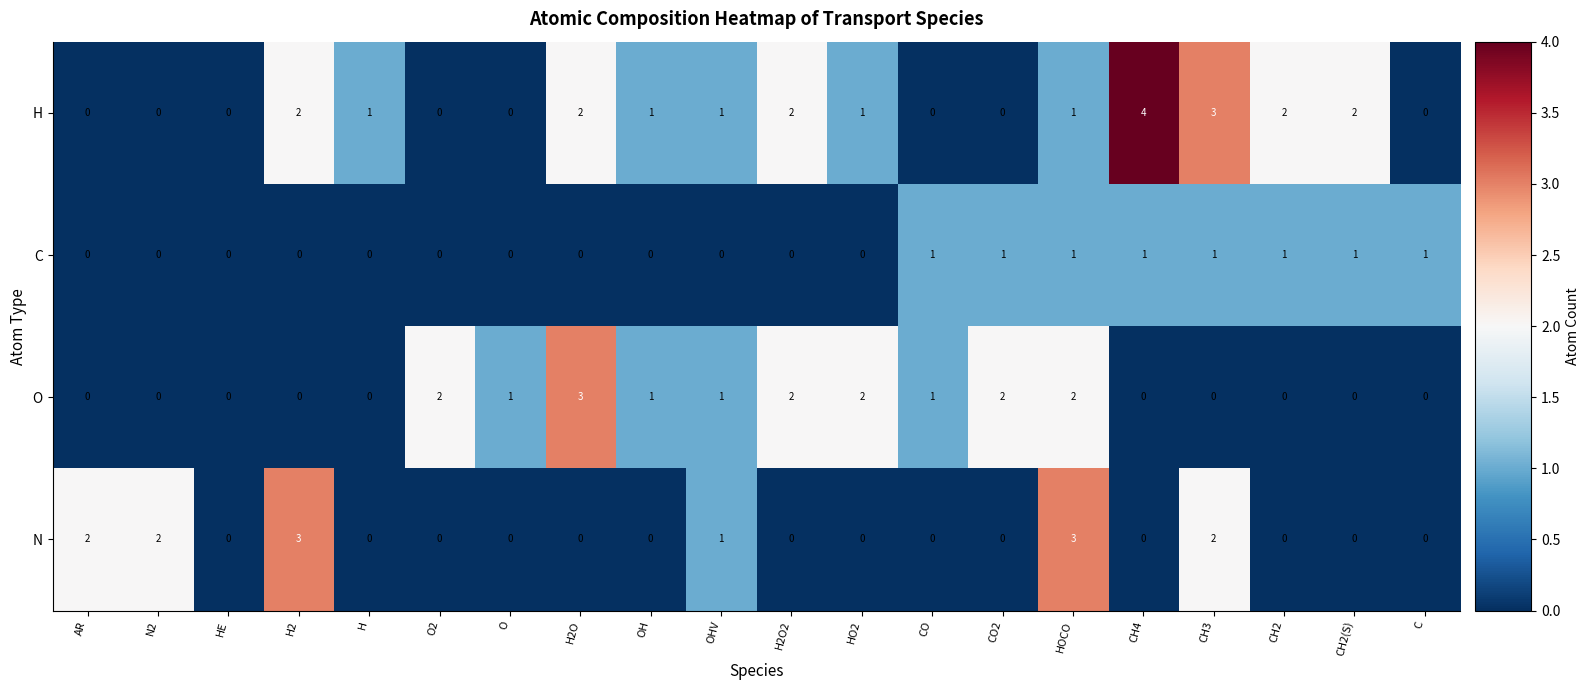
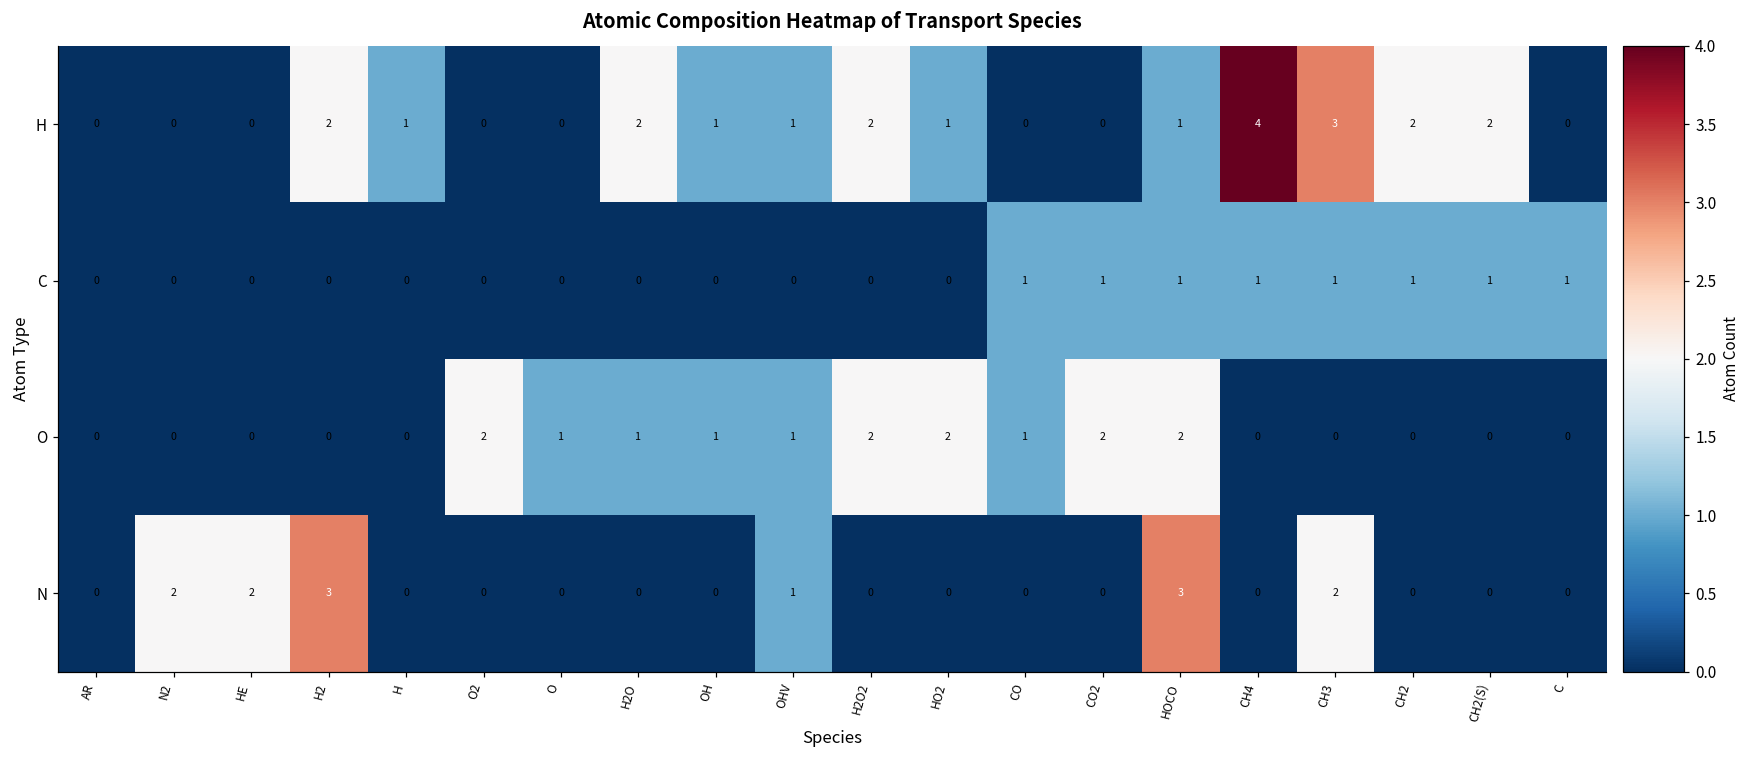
  {
    "H": {
      "AR": 0,
      "N2": 0,
      "HE": 0,
      "H2": 2,
      "H": 1,
      "O2": 0,
      "O": 0,
      "H2O": 2,
      "OH": 1,
      "OHV": 1,
      "H2O2": 2,
      "HO2": 1,
      "CO": 0,
      "CO2": 0,
      "HOCO": 1,
      "CH4": 4,
      "CH3": 3,
      "CH2": 2,
      "CH2(S)": 2,
      "C": 0
    },
    "C": {
      "AR": 0,
      "N2": 0,
      "HE": 0,
      "H2": 0,
      "H": 0,
      "O2": 0,
      "O": 0,
      "H2O": 0,
      "OH": 0,
      "OHV": 0,
      "H2O2": 0,
      "HO2": 0,
      "CO": 1,
      "CO2": 1,
      "HOCO": 1,
      "CH4": 1,
      "CH3": 1,
      "CH2": 1,
      "CH2(S)": 1,
      "C": 1
    },
    "O": {
      "AR": 0,
      "N2": 0,
      "HE": 0,
      "H2": 0,
      "H": 0,
      "O2": 2,
      "O": 1,
-     "H2O": 3,
+     "H2O": 1,
      "OH": 1,
      "OHV": 1,
      "H2O2": 2,
      "HO2": 2,
      "CO": 1,
      "CO2": 2,
      "HOCO": 2,
      "CH4": 0,
      "CH3": 0,
      "CH2": 0,
      "CH2(S)": 0,
      "C": 0
    },
    "N": {
-     "AR": 2,
+     "AR": 0,
      "N2": 2,
-     "HE": 0,
+     "HE": 2,
      "H2": 3,
      "H": 0,
      "O2": 0,
      "O": 0,
      "H2O": 0,
      "OH": 0,
      "OHV": 1,
      "H2O2": 0,
      "HO2": 0,
      "CO": 0,
      "CO2": 0,
      "HOCO": 3,
      "CH4": 0,
      "CH3": 2,
      "CH2": 0,
      "CH2(S)": 0,
      "C": 0
    }
  }
